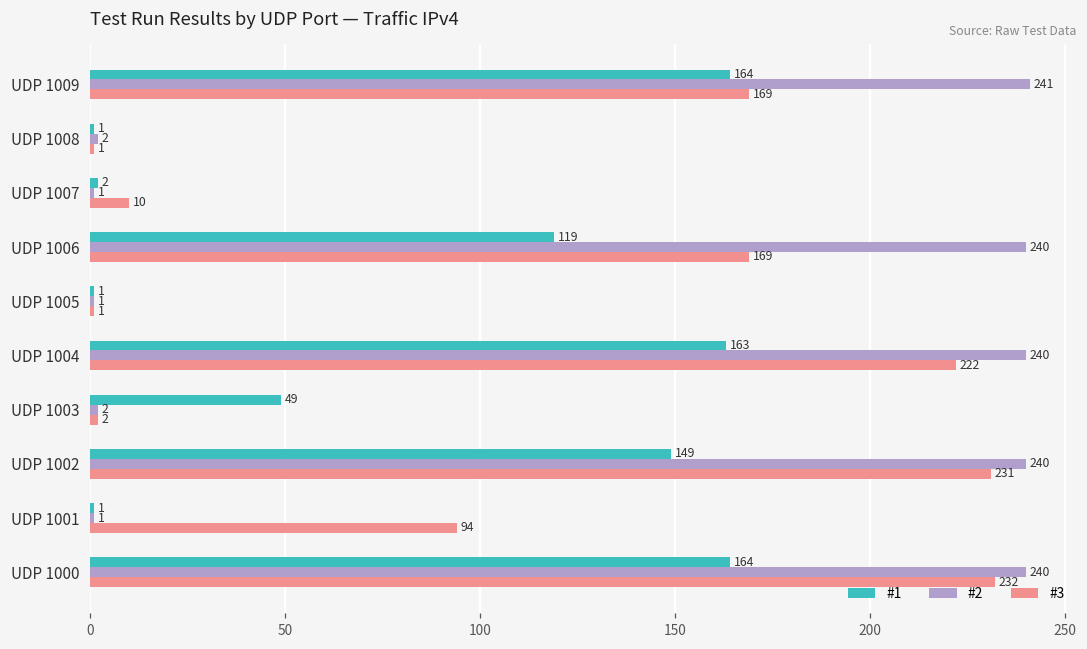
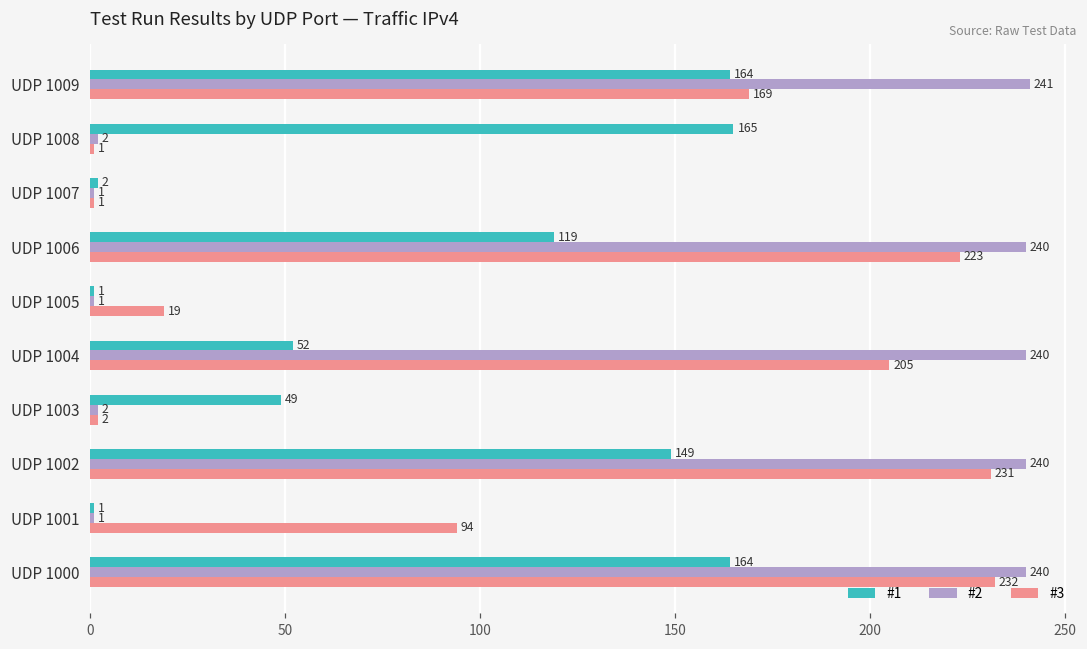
  {
    "#1": {
      "UDP 1009": 164,
-     "UDP 1008": 1,
+     "UDP 1008": 165,
      "UDP 1007": 2,
      "UDP 1006": 119,
      "UDP 1005": 1,
-     "UDP 1004": 163,
+     "UDP 1004": 52,
      "UDP 1003": 49,
      "UDP 1002": 149,
      "UDP 1001": 1,
      "UDP 1000": 164
    },
    "#2": {
      "UDP 1009": 241,
      "UDP 1008": 2,
      "UDP 1007": 1,
      "UDP 1006": 240,
      "UDP 1005": 1,
      "UDP 1004": 240,
      "UDP 1003": 2,
      "UDP 1002": 240,
      "UDP 1001": 1,
      "UDP 1000": 240
    },
    "#3": {
      "UDP 1009": 169,
      "UDP 1008": 1,
-     "UDP 1007": 10,
-     "UDP 1006": 169,
-     "UDP 1005": 1,
-     "UDP 1004": 222,
+     "UDP 1007": 1,
+     "UDP 1006": 223,
+     "UDP 1005": 19,
+     "UDP 1004": 205,
      "UDP 1003": 2,
      "UDP 1002": 231,
      "UDP 1001": 94,
      "UDP 1000": 232
    }
  }
